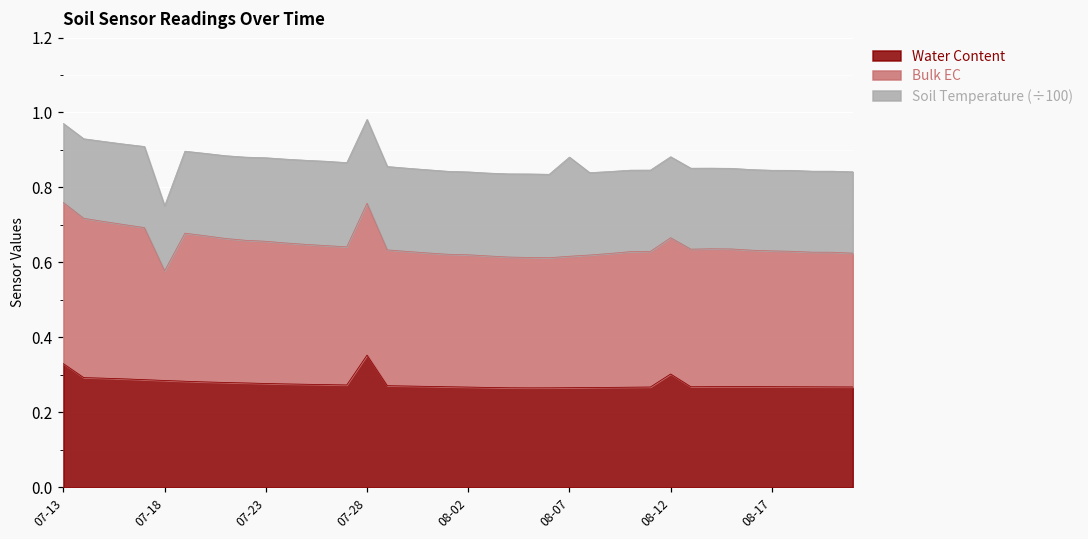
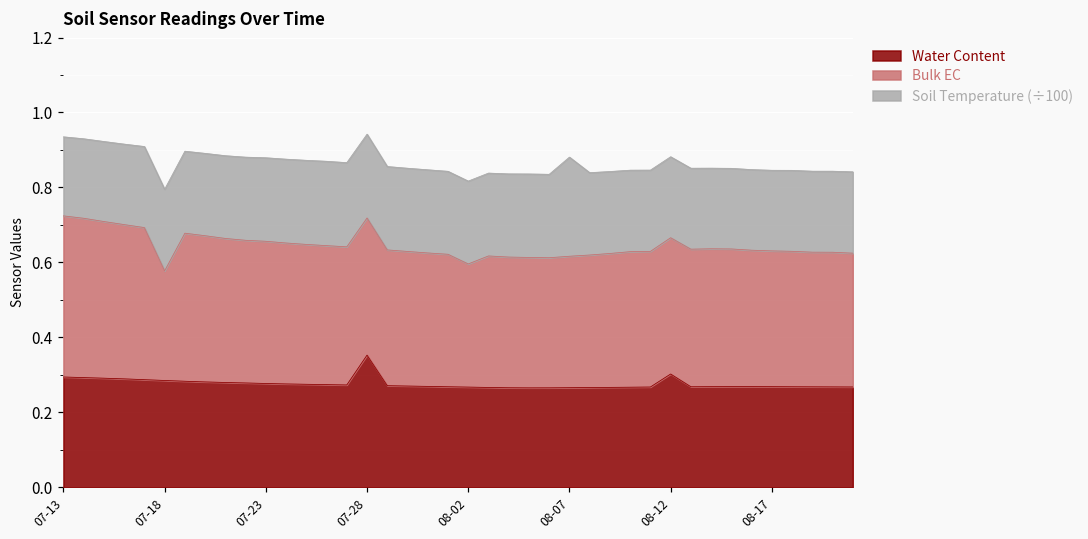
  {
    "Water Content": {
-     "07-13": 0.33,
+     "07-13": 0.29,
      "07-18": 0.29,
      "07-23": 0.28,
      "07-28": 0.35,
      "08-02": 0.27,
      "08-07": 0.27,
      "08-12": 0.30,
      "08-17": 0.27
    },
    "Bulk EC": {
      "07-13": 0.43,
      "07-18": 0.29,
      "07-23": 0.38,
-     "07-28": 0.41,
-     "08-02": 0.35,
+     "07-28": 0.37,
+     "08-02": 0.33,
      "08-07": 0.35,
      "08-12": 0.36,
      "08-17": 0.36
    },
    "Soil Temperature (÷100)": {
      "07-13": 0.21,
-     "07-18": 0.17,
+     "07-18": 0.22,
      "07-23": 0.22,
      "07-28": 0.22,
      "08-02": 0.22,
      "08-07": 0.26,
      "08-12": 0.22,
      "08-17": 0.22
    }
  }
